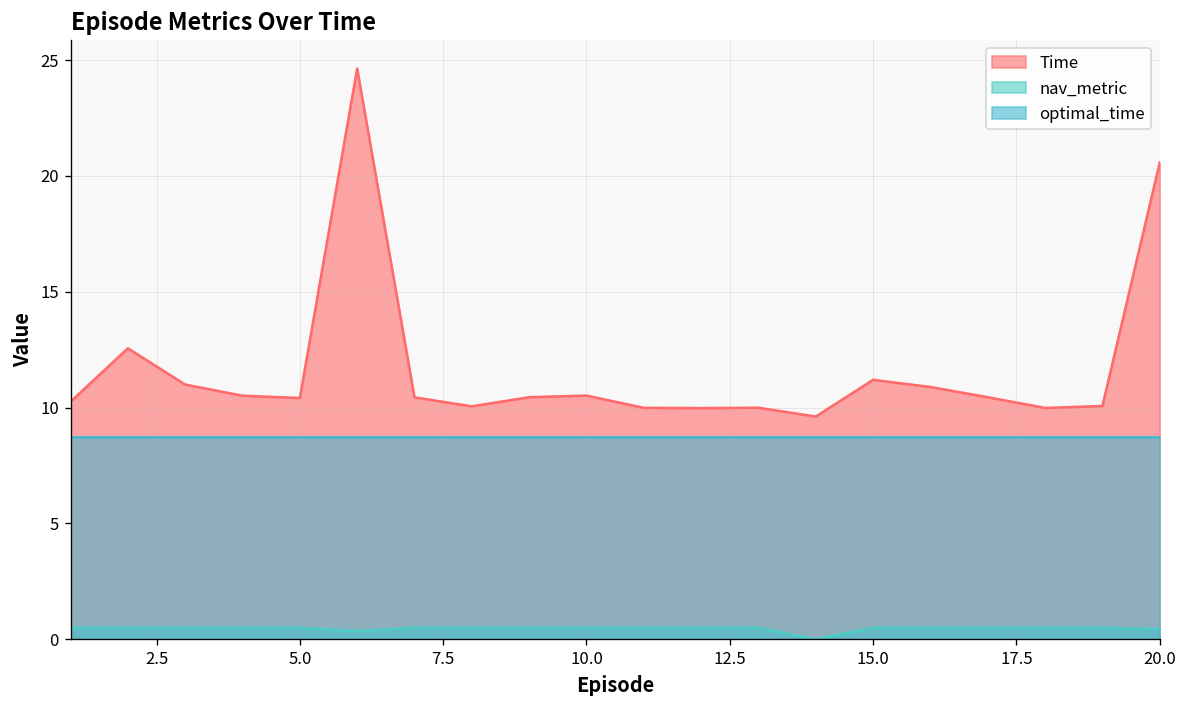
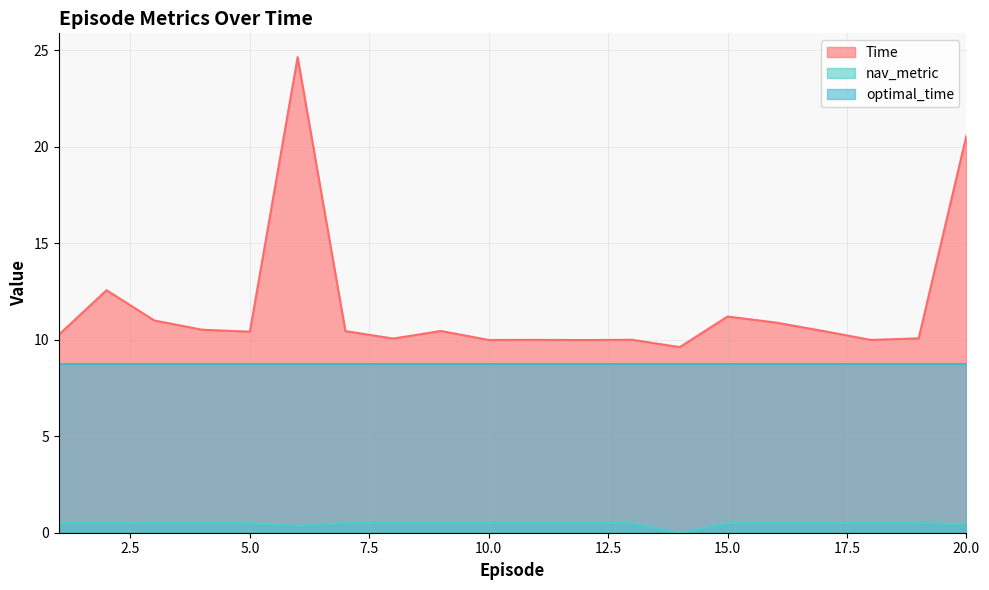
  {
    "Time": {
      "5.0": 10.4,
-     "10.0": 10.5,
+     "10.0": 10.0,
      "15.0": 11.2,
      "20.0": 20.6
    }
  }
